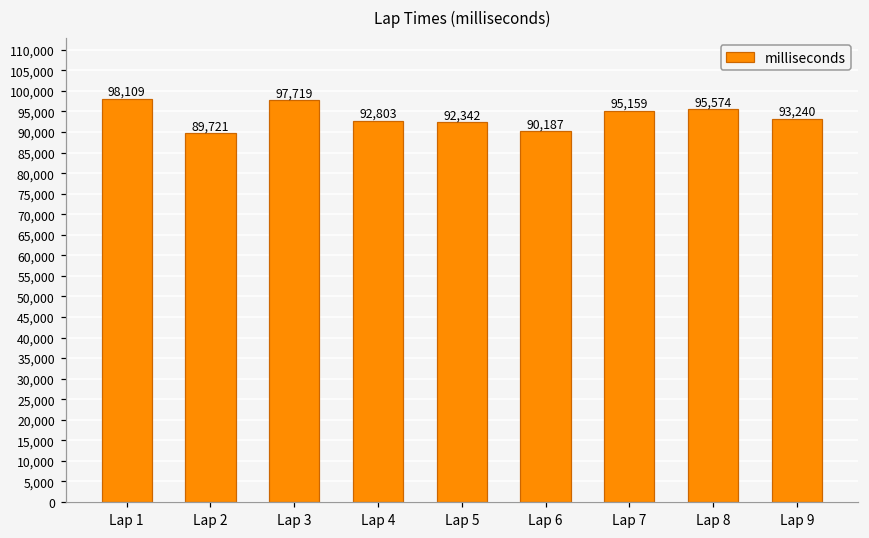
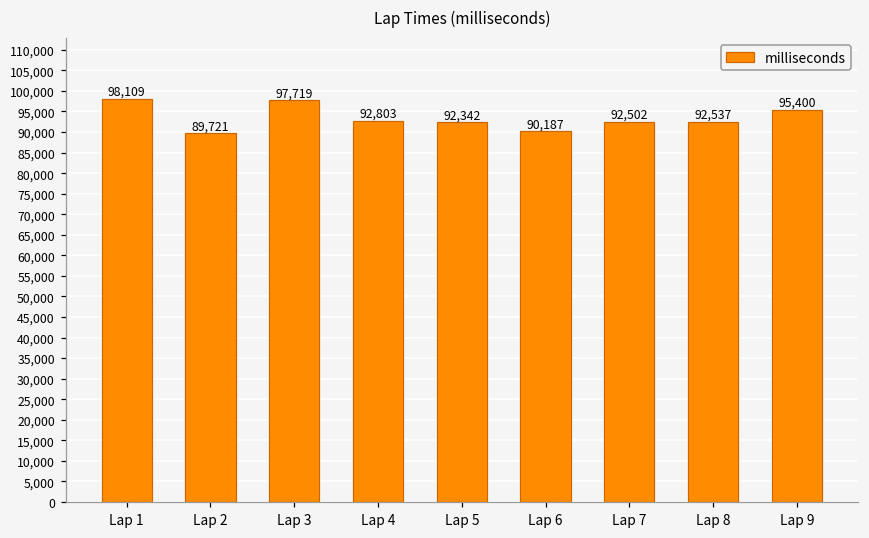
  {
    "Lap 1": "98,109",
    "Lap 2": "89,721",
    "Lap 3": "97,719",
    "Lap 4": "92,803",
    "Lap 5": "92,342",
    "Lap 6": "90,187",
-   "Lap 7": "95,159",
-   "Lap 8": "95,574",
-   "Lap 9": "93,240"
+   "Lap 7": "92,502",
+   "Lap 8": "92,537",
+   "Lap 9": "95,400"
  }
